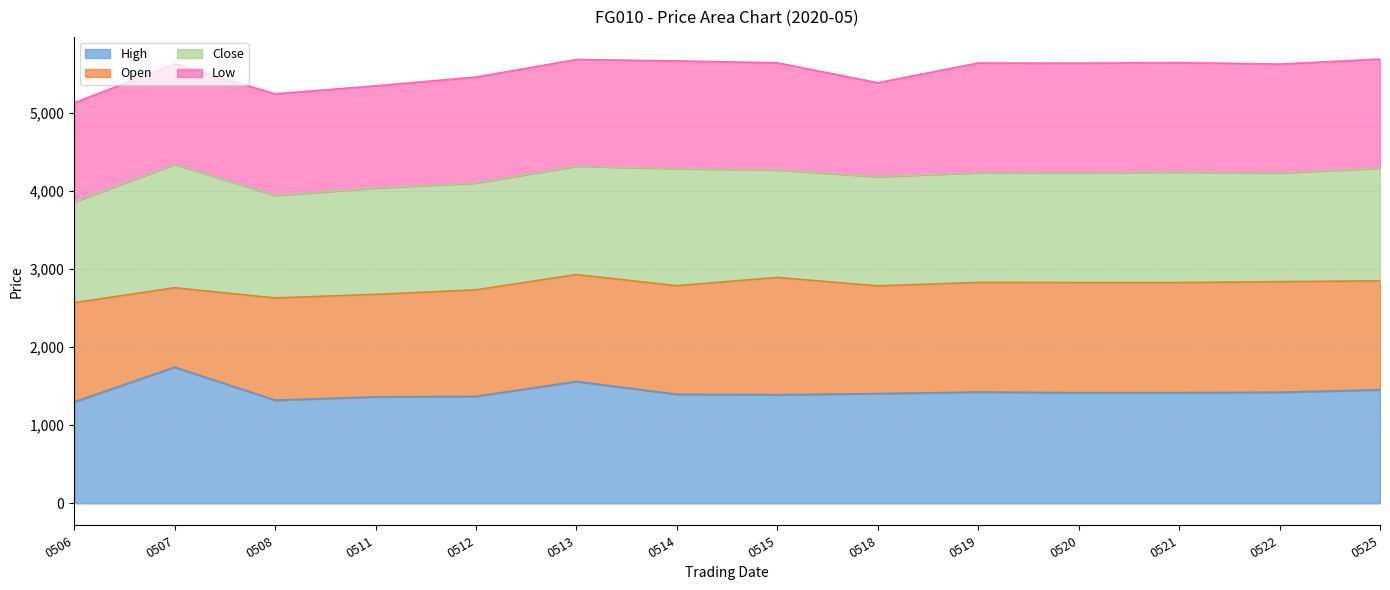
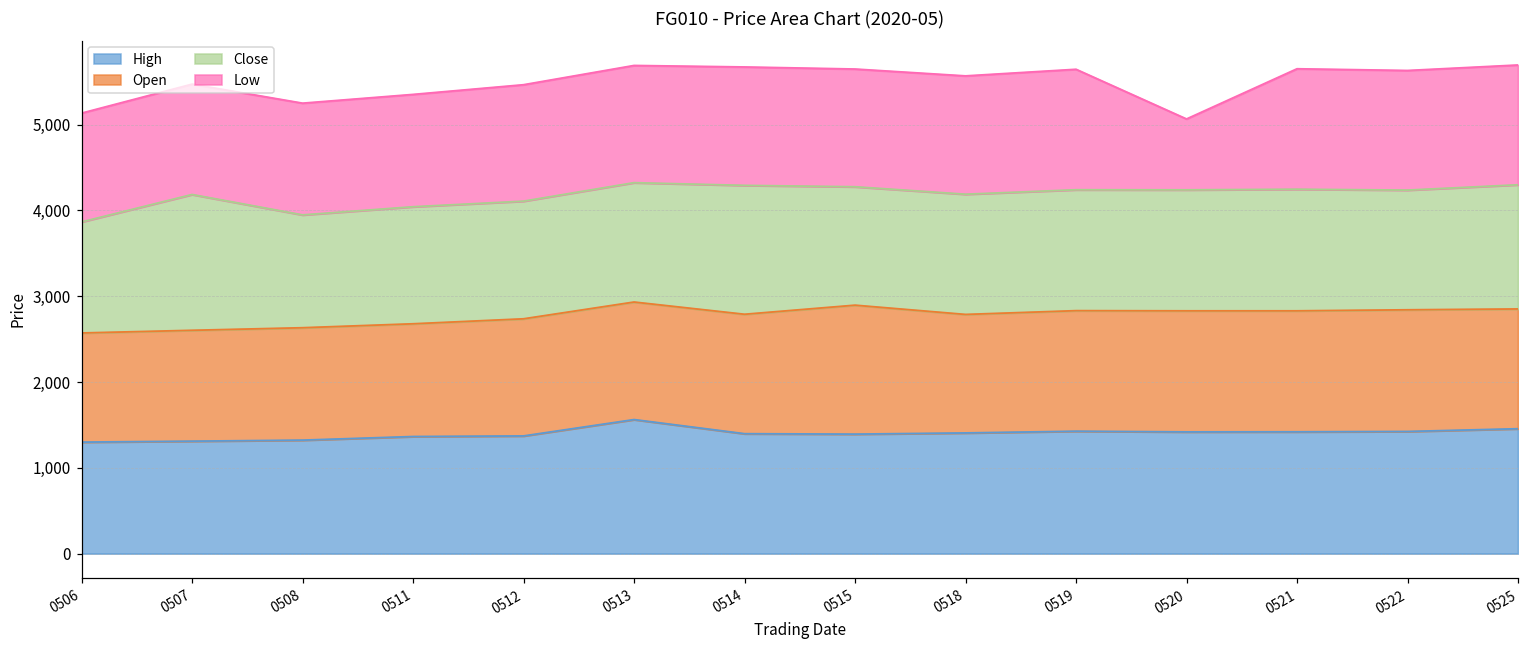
  {
    "High": {
      "0506": "1,300",
-     "0507": "1,700",
+     "0507": "1,300",
      "0508": "1,300",
      "0511": "1,400",
      "0512": "1,400",
      "0513": "1,600",
      "0514": "1,400",
      "0515": "1,400",
      "0518": "1,400",
      "0519": "1,400",
      "0520": "1,400",
      "0521": "1,400",
      "0522": "1,400",
      "0525": "1,500"
    },
    "Open": {
      "0506": "1,300",
-     "0507": "1,000",
+     "0507": "1,300",
      "0508": "1,300",
      "0511": "1,300",
      "0512": "1,400",
      "0513": "1,400",
      "0514": "1,400",
      "0515": "1,500",
      "0518": "1,400",
      "0519": "1,400",
      "0520": "1,400",
      "0521": "1,400",
      "0522": "1,400",
      "0525": "1,400"
    },
    "Close": {
      "0506": "1,300",
      "0507": "1,600",
      "0508": "1,300",
      "0511": "1,400",
      "0512": "1,400",
      "0513": "1,400",
      "0514": "1,500",
      "0515": "1,400",
      "0518": "1,400",
      "0519": "1,400",
      "0520": "1,400",
      "0521": "1,400",
      "0522": "1,400",
      "0525": "1,400"
    },
    "Low": {
      "0506": "1,300",
      "0508": "1,300",
      "0511": "1,300",
      "0512": "1,400",
      "0513": "1,400",
      "0514": "1,400",
      "0515": "1,400",
-     "0518": "1,200",
+     "0518": "1,400",
      "0519": "1,400",
-     "0520": "1,400",
+     "0520": "800",
      "0521": "1,400",
      "0522": "1,400",
      "0525": "1,400"
    }
  }
